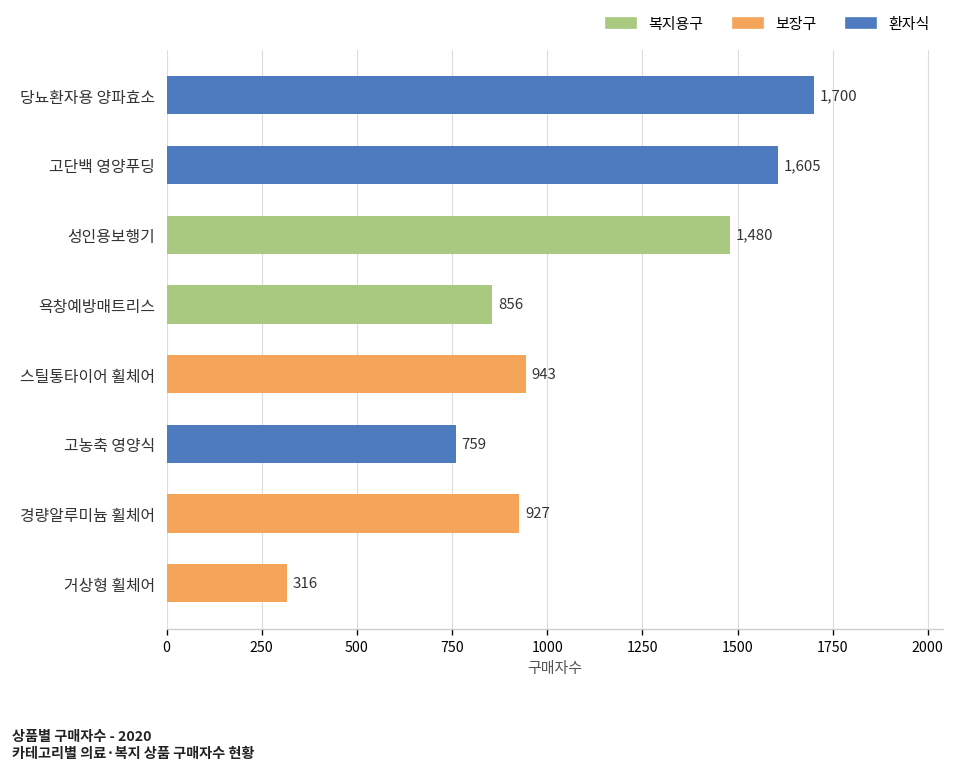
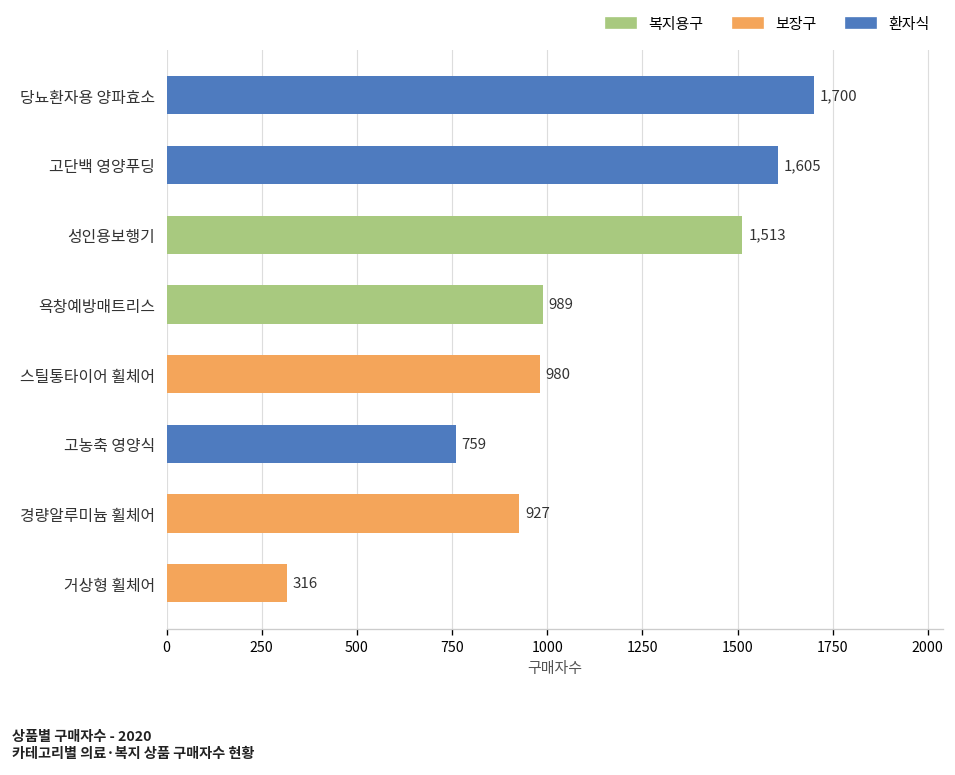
  {
    "당뇨환자용 양파효소": "1,700",
    "고단백 영양푸딩": "1,605",
-   "성인용보행기": "1,480",
-   "욕창예방매트리스": "856",
-   "스틸통타이어 휠체어": "943",
+   "성인용보행기": "1,513",
+   "욕창예방매트리스": "989",
+   "스틸통타이어 휠체어": "980",
    "고농축 영양식": "759",
    "경량알루미늄 휠체어": "927",
    "거상형 휠체어": "316"
  }
